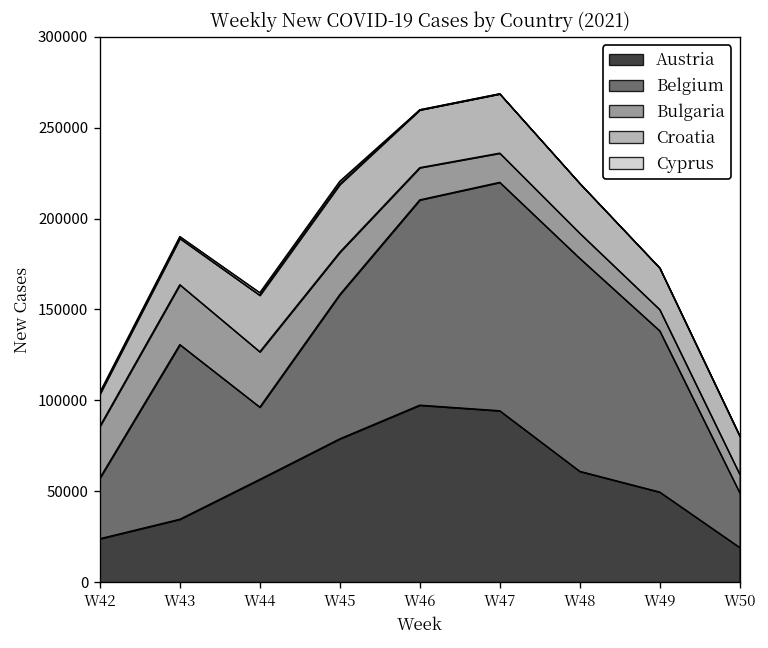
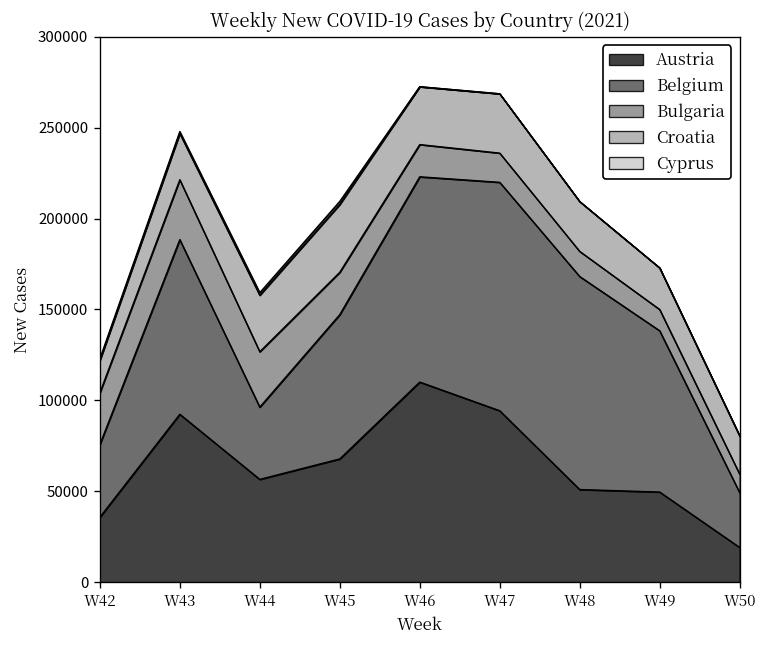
  {
    "Austria": {
-     "W42": 24000,
-     "W43": 35000,
+     "W42": 36000,
+     "W43": 92000,
      "W44": 57000,
-     "W45": 79000,
-     "W46": 97000,
+     "W45": 68000,
+     "W46": 110000,
      "W47": 94000,
-     "W48": 61000,
+     "W48": 51000,
      "W49": 50000,
      "W50": 19000
    },
    "Belgium": {
-     "W42": 33000,
+     "W42": 40000,
      "W43": 96000,
      "W44": 40000,
      "W45": 79000,
      "W46": 113000,
      "W47": 126000,
      "W48": 117000,
      "W49": 89000,
      "W50": 30000
    }
  }
